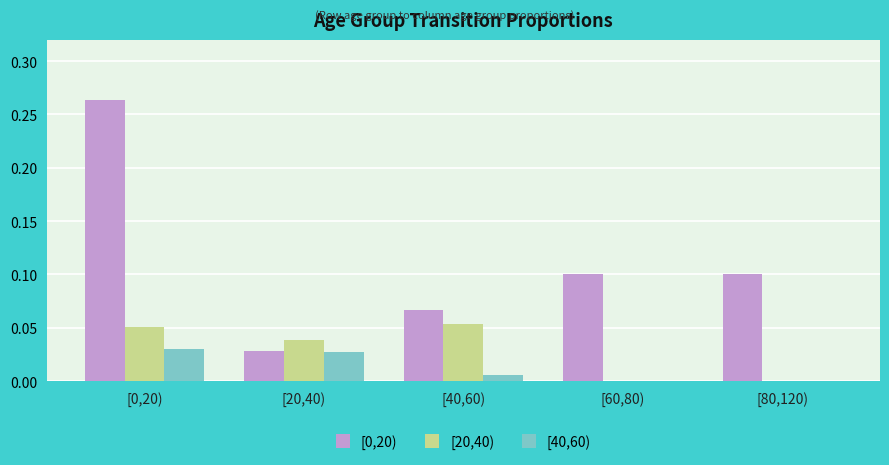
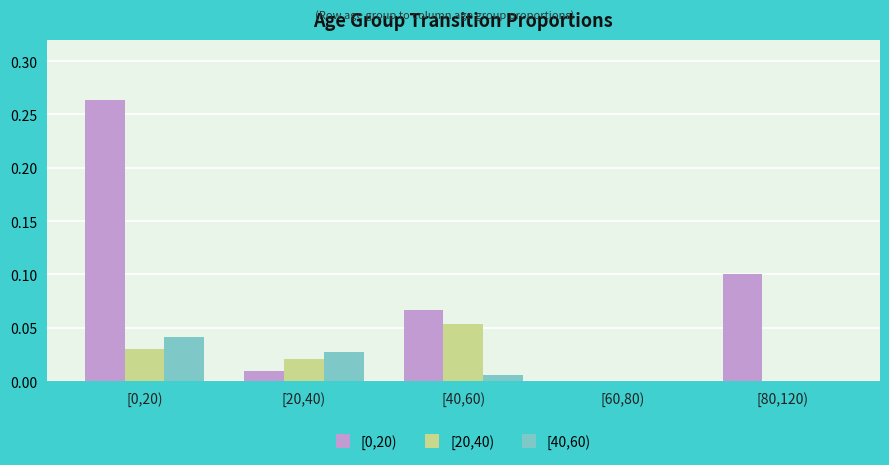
  {
    "[0,20)": {
      "[0,20)": 0.263,
-     "[20,40)": 0.028,
+     "[20,40)": 0.010,
      "[40,60)": 0.066,
-     "[60,80)": 0.1,
+     "[60,80)": 0.0,
      "[80,120)": 0.100
    },
    "[20,40)": {
-     "[0,20)": 0.051,
-     "[20,40)": 0.038,
+     "[0,20)": 0.030,
+     "[20,40)": 0.021,
      "[40,60)": 0.054,
      "[60,80)": 0.000,
      "[80,120)": 0.000
    },
    "[40,60)": {
-     "[0,20)": 0.030,
+     "[0,20)": 0.041,
      "[20,40)": 0.028,
      "[40,60)": 0.006,
      "[60,80)": 0.000,
      "[80,120)": 0.000
    }
  }
